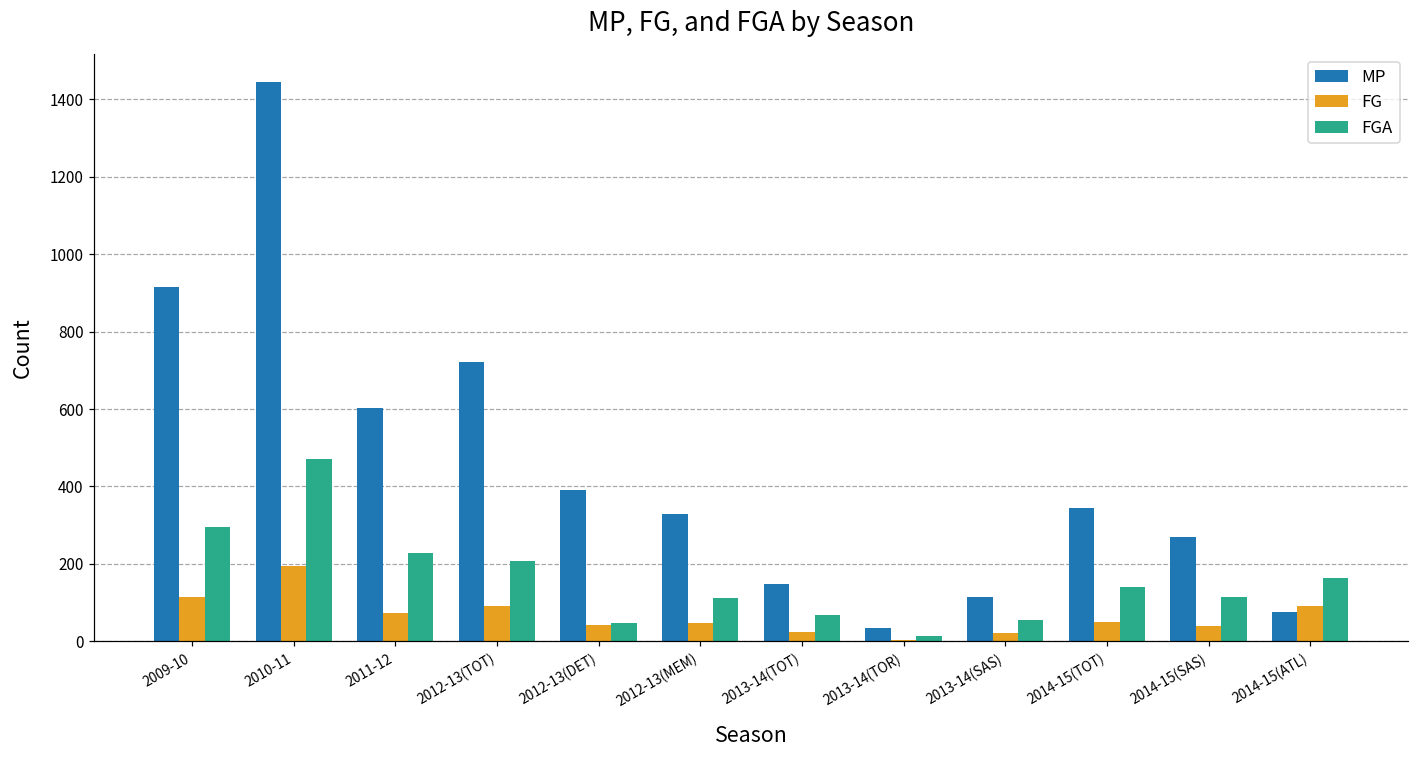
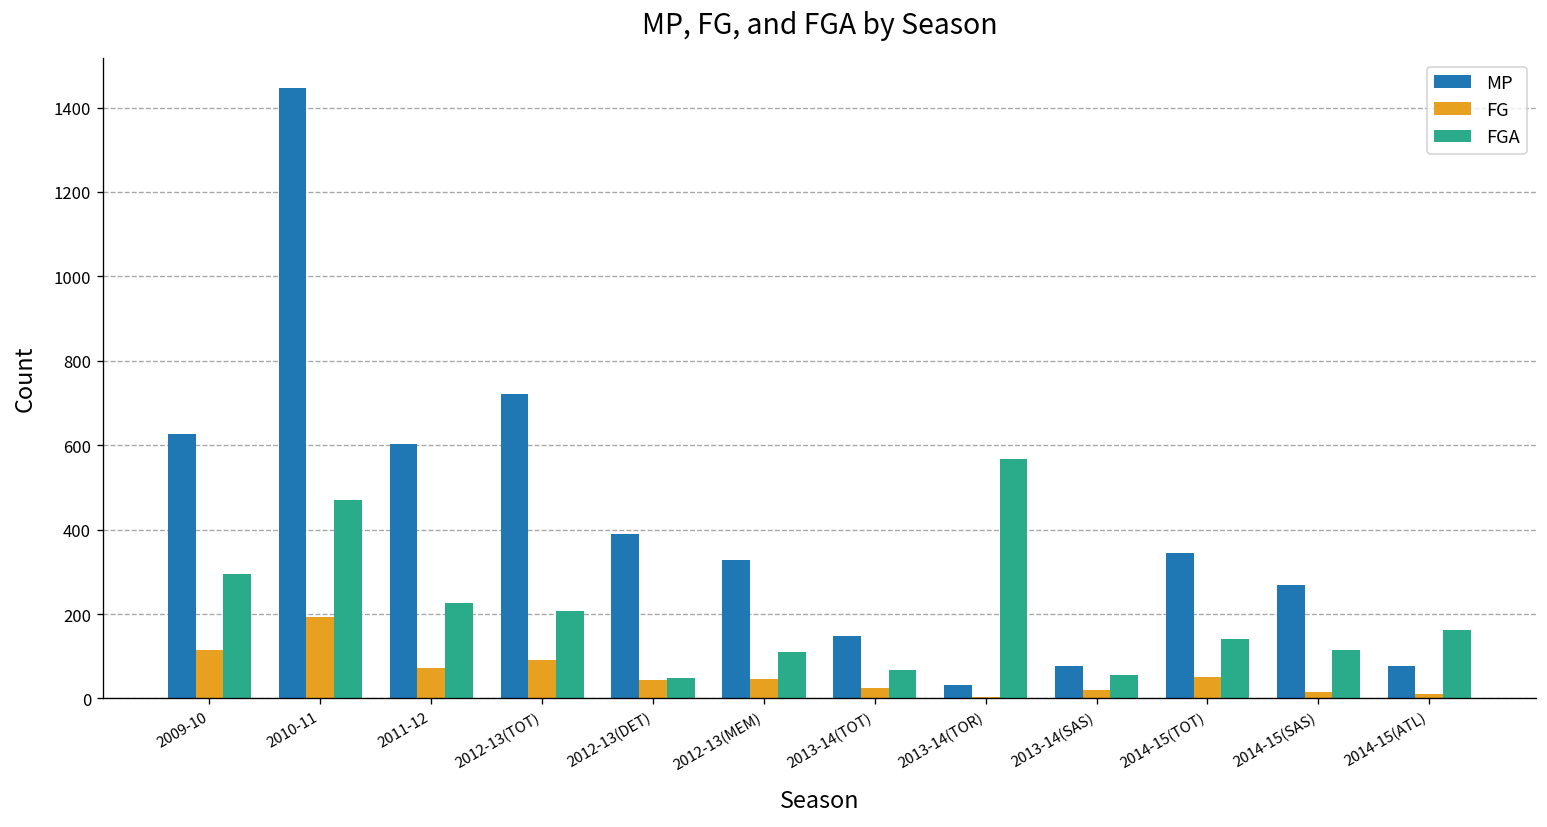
  {
    "MP": {
-     "2009-10": 920,
+     "2009-10": 630,
      "2010-11": 1450,
      "2011-12": 600,
      "2012-13(TOT)": 720,
      "2012-13(DET)": 390,
      "2012-13(MEM)": 330,
      "2013-14(TOT)": 150,
      "2013-14(TOR)": 30,
-     "2013-14(SAS)": 120,
+     "2013-14(SAS)": 80,
      "2014-15(TOT)": 340,
      "2014-15(SAS)": 270,
      "2014-15(ATL)": 80
    },
    "FG": {
      "2009-10": 110,
      "2010-11": 190,
      "2011-12": 70,
      "2012-13(TOT)": 90,
      "2012-13(DET)": 40,
      "2012-13(MEM)": 50,
      "2013-14(TOT)": 20,
      "2013-14(SAS)": 20,
      "2014-15(TOT)": 50,
-     "2014-15(SAS)": 40,
-     "2014-15(ATL)": 90
+     "2014-15(SAS)": 20,
+     "2014-15(ATL)": 10
    },
    "FGA": {
      "2009-10": 300,
      "2010-11": 470,
      "2011-12": 230,
      "2012-13(TOT)": 210,
      "2012-13(DET)": 50,
      "2012-13(MEM)": 110,
      "2013-14(TOT)": 70,
-     "2013-14(TOR)": 10,
+     "2013-14(TOR)": 570,
      "2013-14(SAS)": 60,
      "2014-15(TOT)": 140,
      "2014-15(SAS)": 120,
      "2014-15(ATL)": 160
    }
  }
